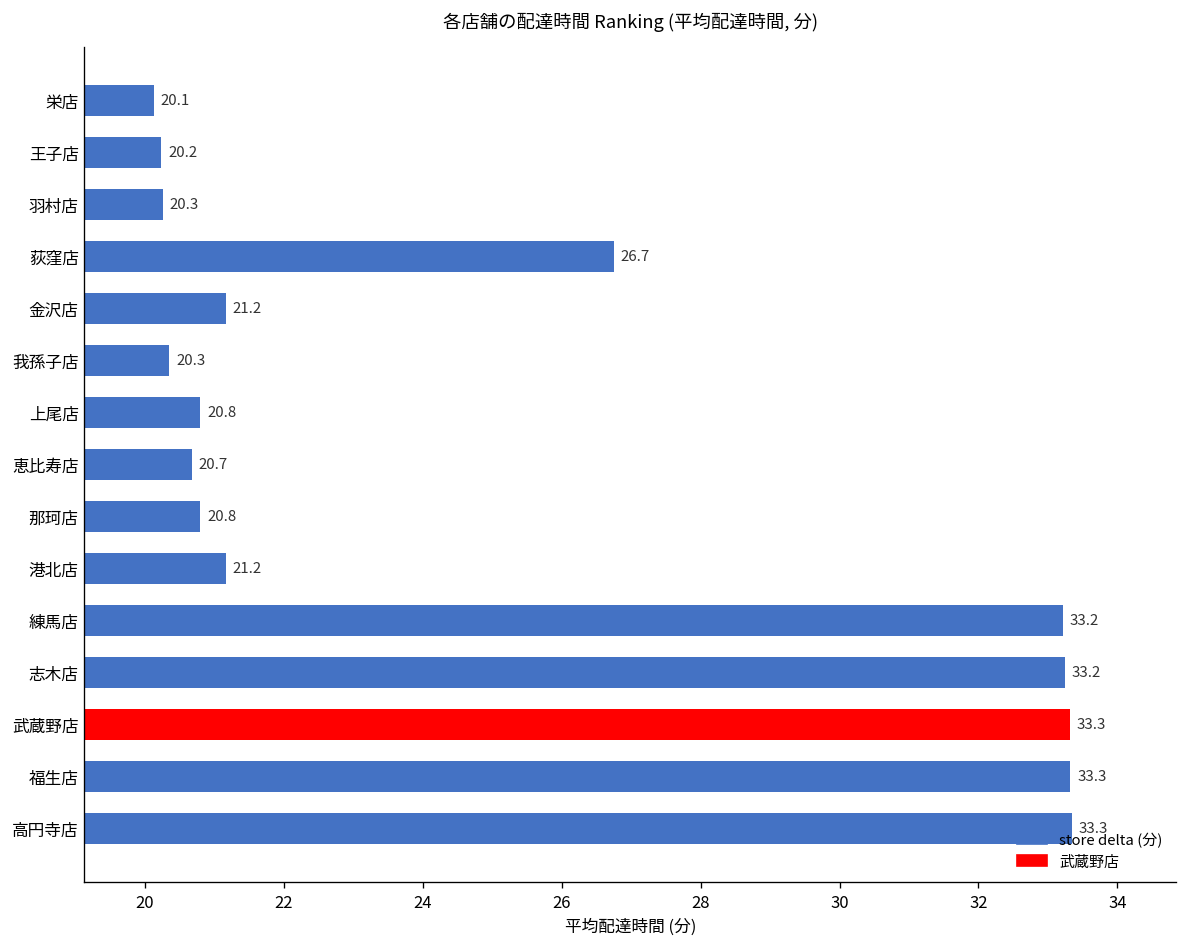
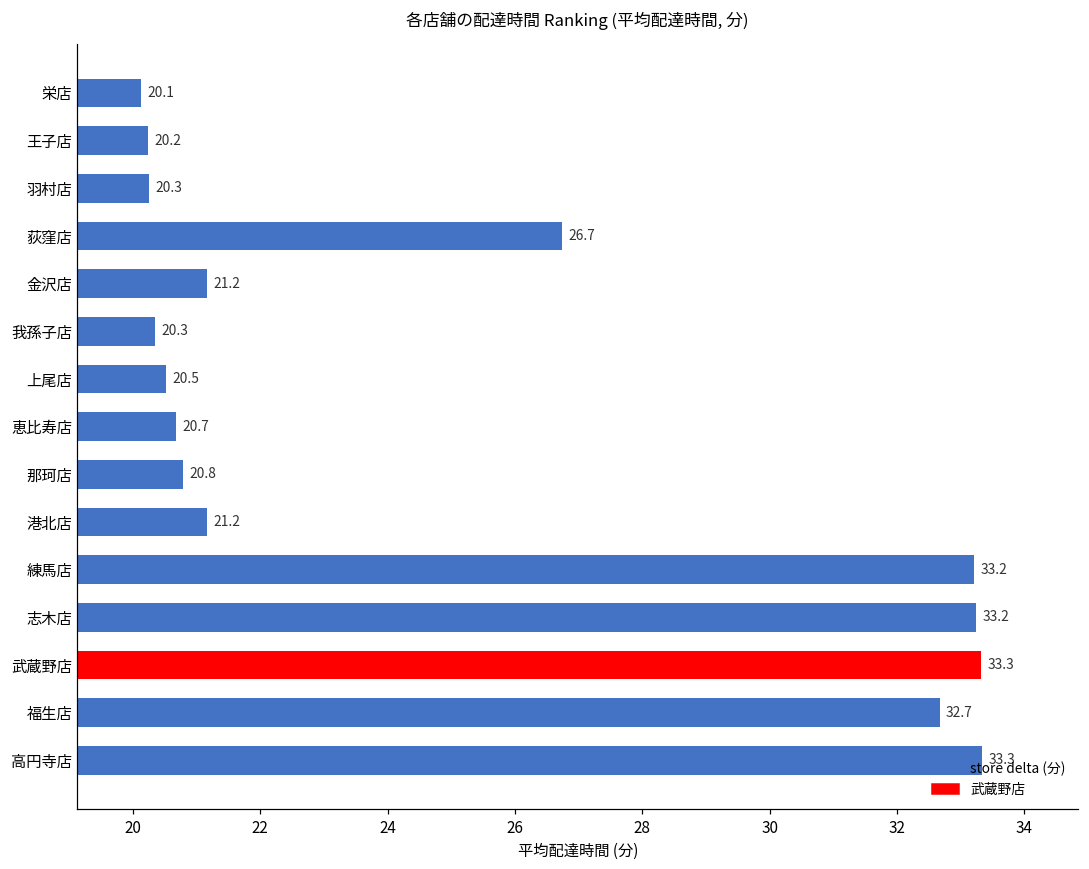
  {
    "栄店": 20.1,
    "王子店": 20.2,
    "羽村店": 20.3,
    "荻窪店": 26.7,
    "金沢店": 21.2,
    "我孫子店": 20.3,
-   "上尾店": 20.8,
+   "上尾店": 20.5,
    "恵比寿店": 20.7,
    "那珂店": 20.8,
    "港北店": 21.2,
    "練馬店": 33.2,
    "志木店": 33.2,
    "武蔵野店": 33.3,
-   "福生店": 33.3,
+   "福生店": 32.7,
    "高円寺店": 33.3
  }
